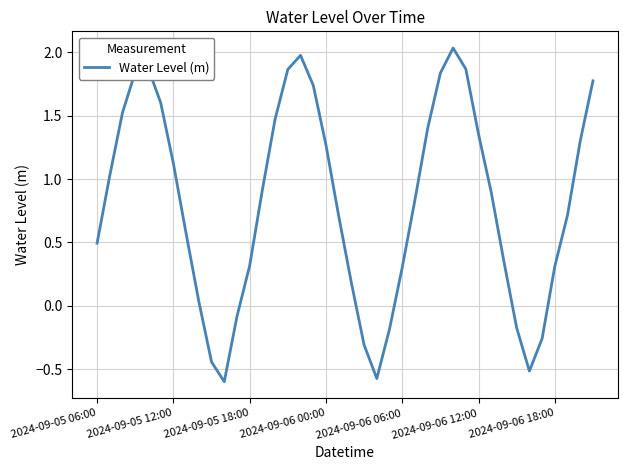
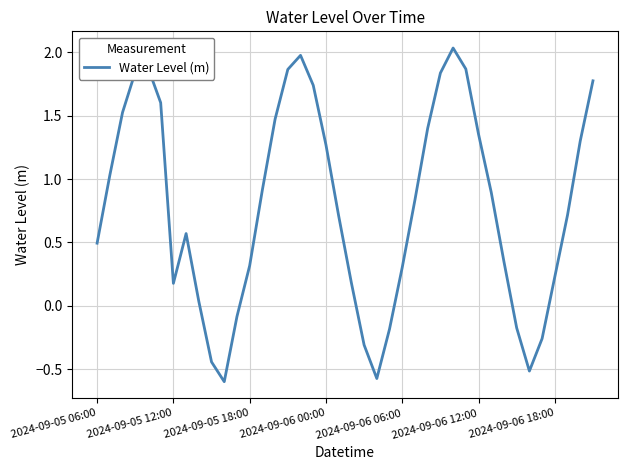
  {
    "2024-09-05 06:00": 0.49,
-   "2024-09-05 12:00": 1.12,
+   "2024-09-05 12:00": 0.18,
    "2024-09-05 18:00": 0.32,
    "2024-09-06 00:00": 1.27,
    "2024-09-06 06:00": 0.30,
    "2024-09-06 12:00": 1.35,
-   "2024-09-06 18:00": 0.31
+   "2024-09-06 18:00": 0.23
  }
